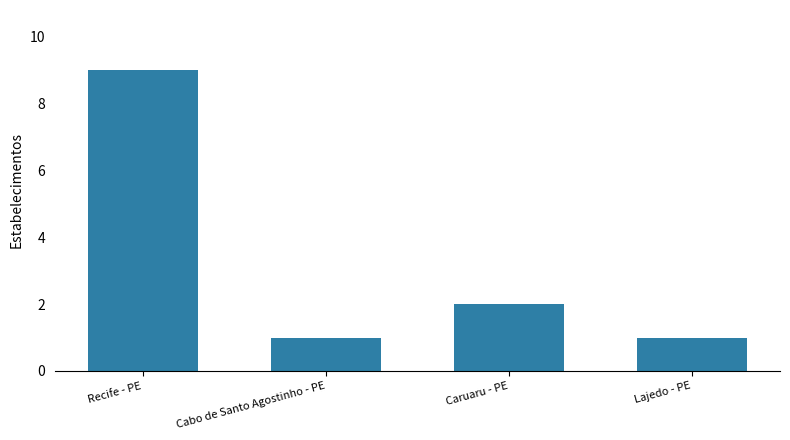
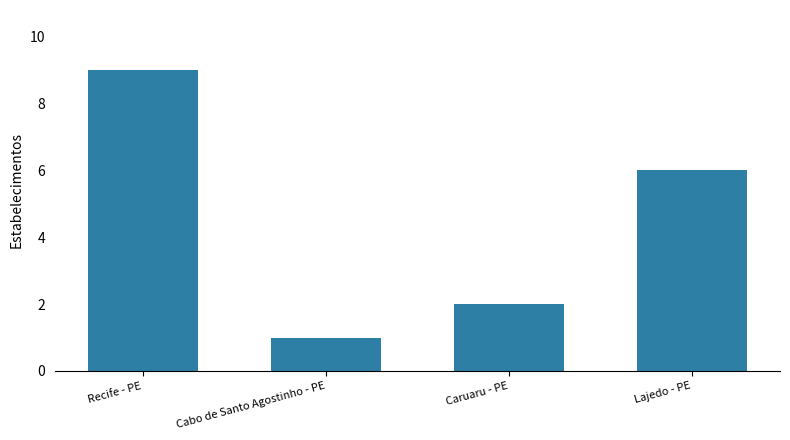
  {
    "Recife - PE": 9,
    "Cabo de Santo Agostinho - PE": 1,
    "Caruaru - PE": 2,
-   "Lajedo - PE": 1
+   "Lajedo - PE": 6
  }
